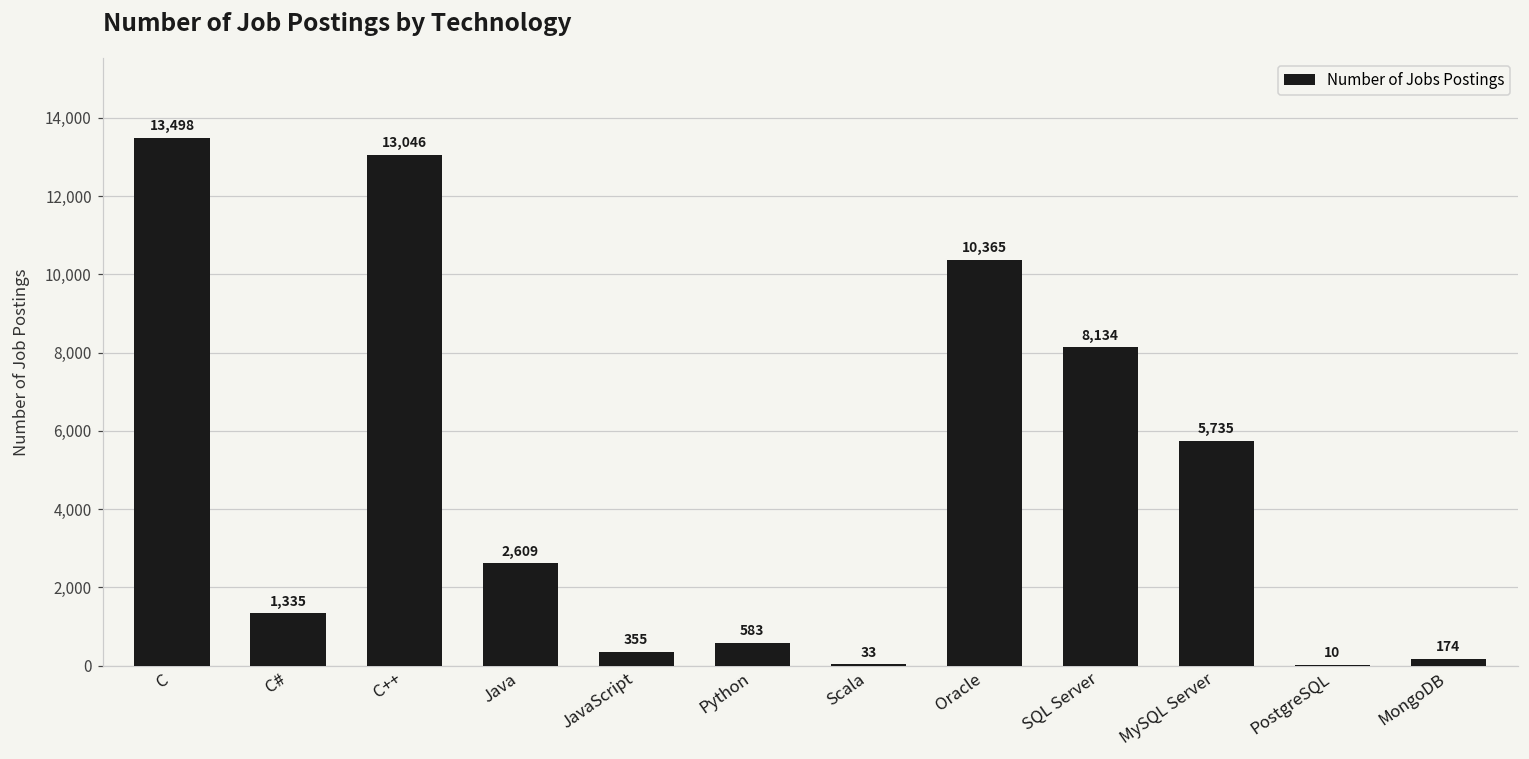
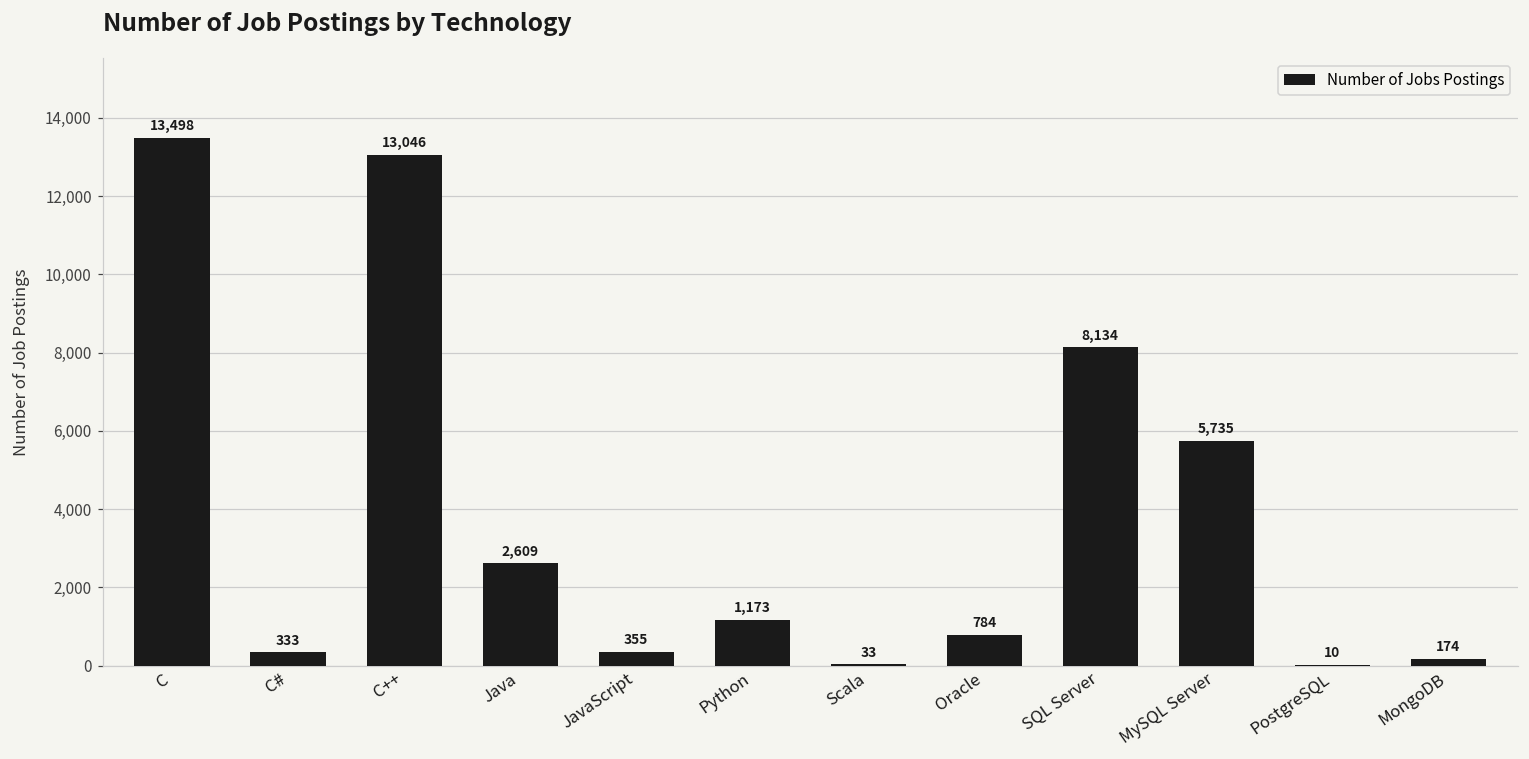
  {
    "C": "13,498",
-   "C#": "1,335",
+   "C#": "333",
    "C++": "13,046",
    "Java": "2,609",
    "JavaScript": "355",
-   "Python": "583",
+   "Python": "1,173",
    "Scala": "33",
-   "Oracle": "10,365",
+   "Oracle": "784",
    "SQL Server": "8,134",
    "MySQL Server": "5,735",
    "PostgreSQL": "10",
    "MongoDB": "174"
  }
